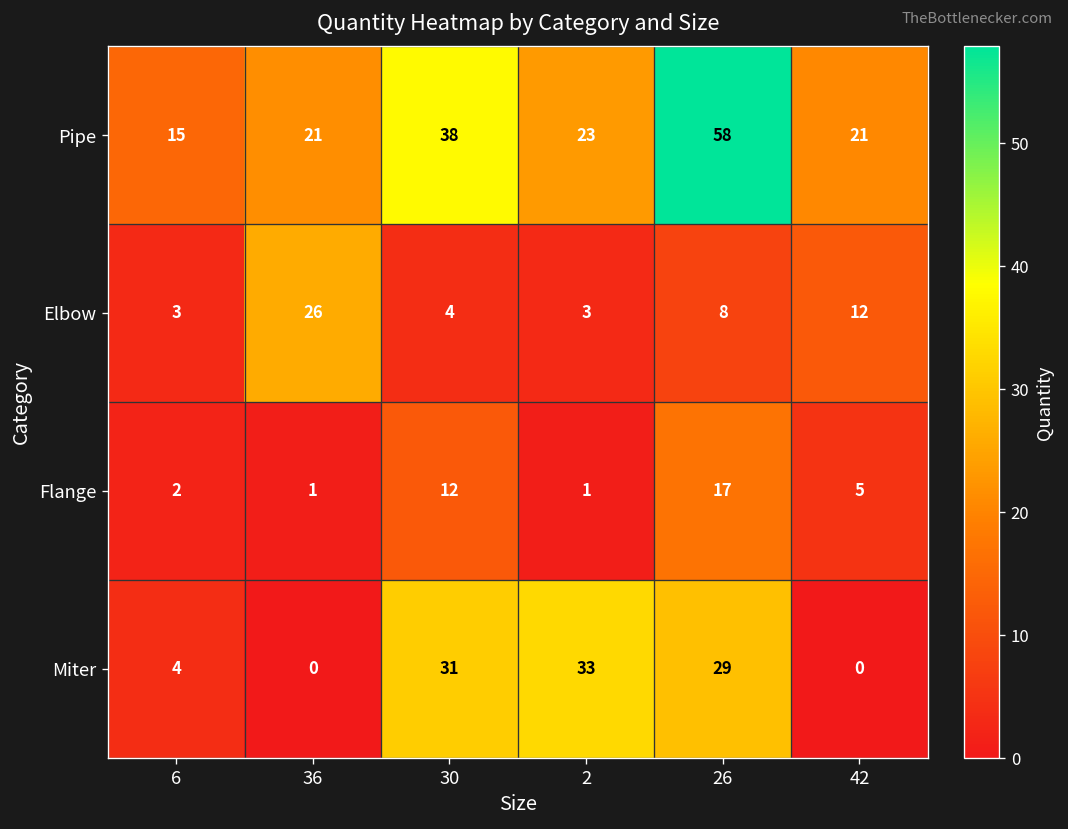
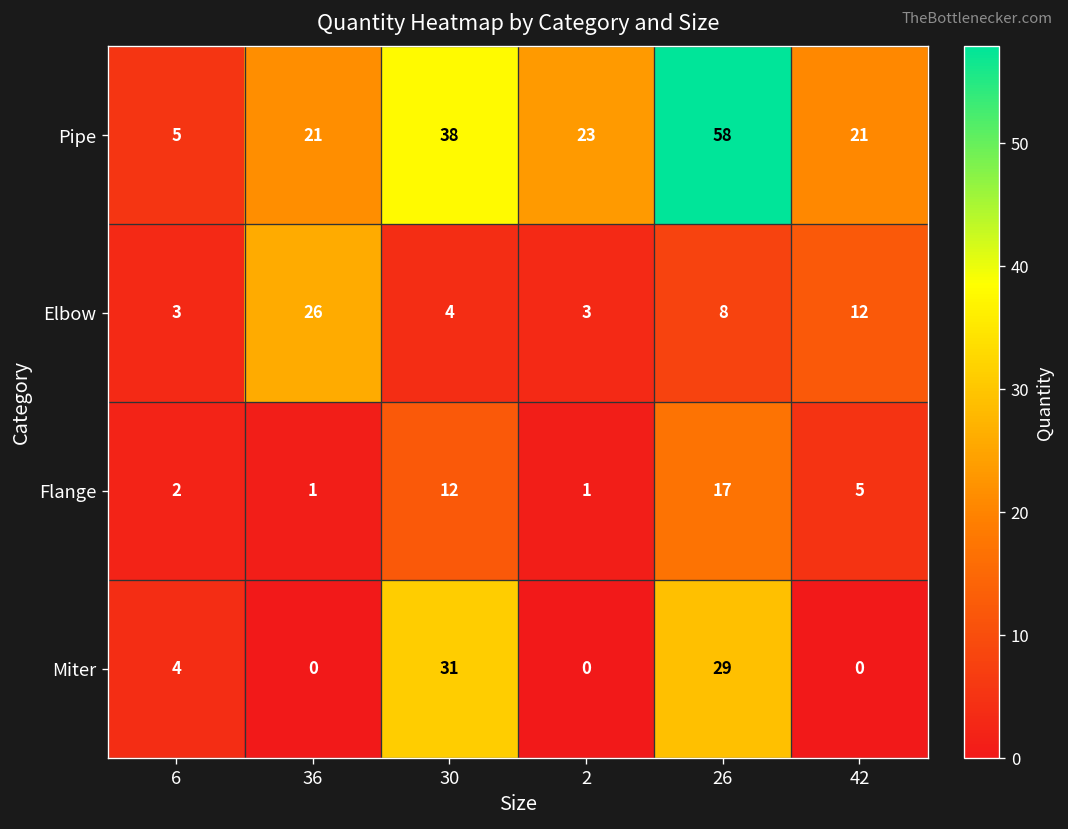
  {
    "Pipe": {
-     "6": 15,
+     "6": 5,
      "36": 21,
      "30": 38,
      "2": 23,
      "26": 58,
      "42": 21
    },
    "Elbow": {
      "6": 3,
      "36": 26,
      "30": 4,
      "2": 3,
      "26": 8,
      "42": 12
    },
    "Flange": {
      "6": 2,
      "36": 1,
      "30": 12,
      "2": 1,
      "26": 17,
      "42": 5
    },
    "Miter": {
      "6": 4,
      "36": 0,
      "30": 31,
-     "2": 33,
+     "2": 0,
      "26": 29,
      "42": 0
    }
  }
